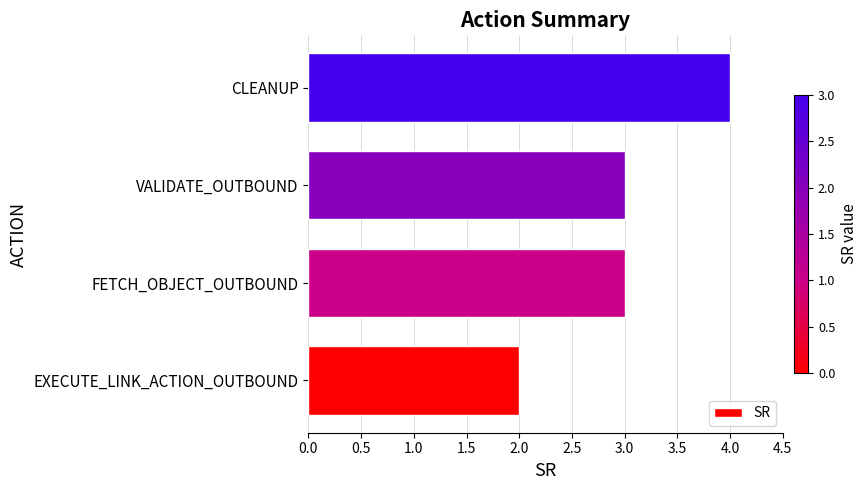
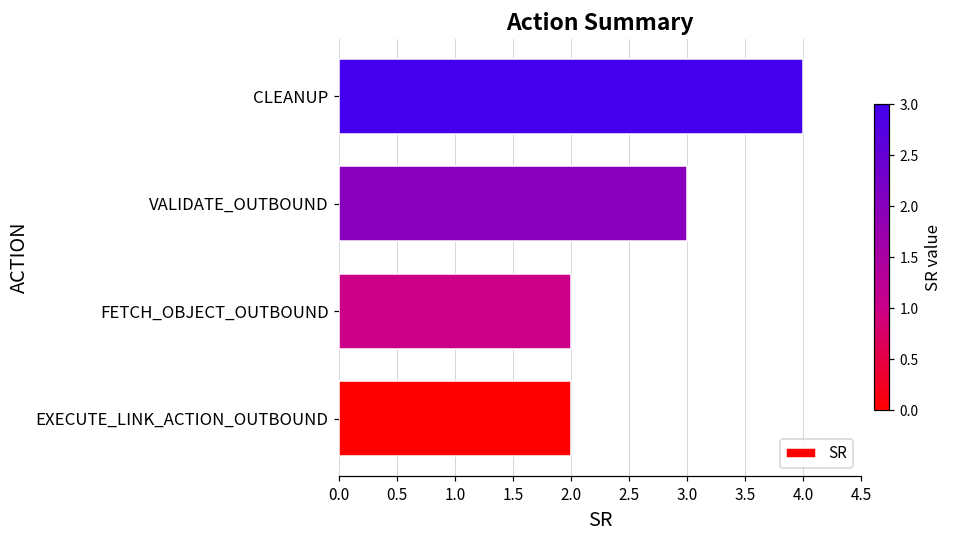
  {
    "CLEANUP": 4,
    "VALIDATE_OUTBOUND": 3,
-   "FETCH_OBJECT_OUTBOUND": 3,
+   "FETCH_OBJECT_OUTBOUND": 2,
    "EXECUTE_LINK_ACTION_OUTBOUND": 2
  }
